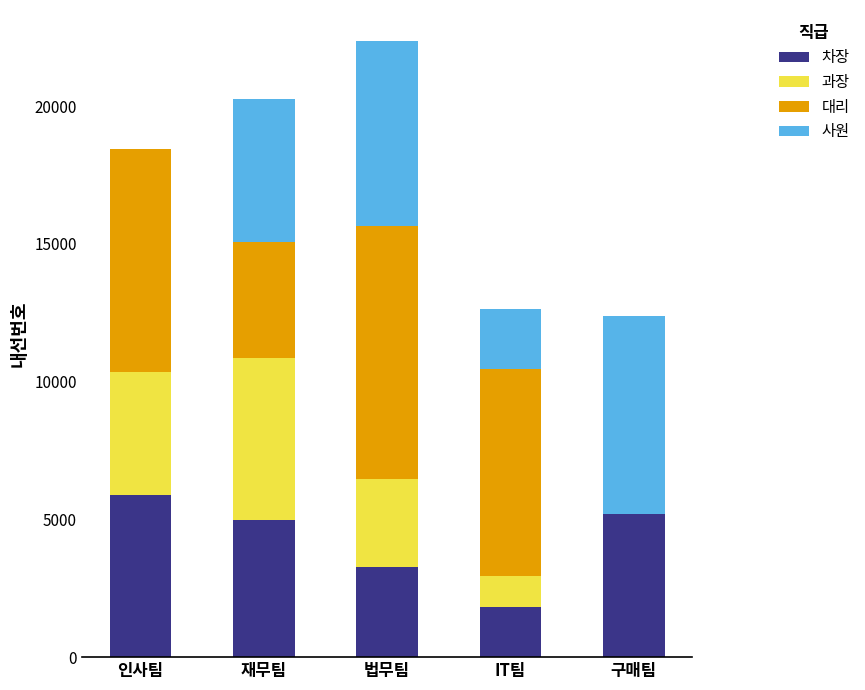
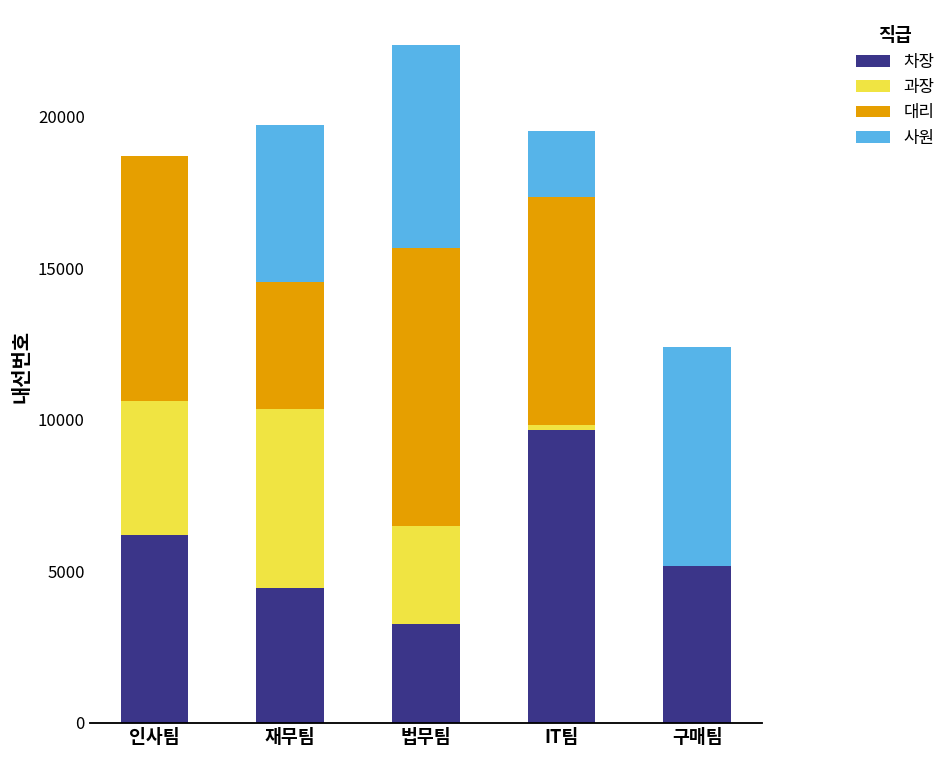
  {
    "차장": {
-     "인사팀": 5900,
-     "재무팀": 5000,
+     "인사팀": 6200,
+     "재무팀": 4400,
      "법무팀": 3300,
-     "IT팀": 1800,
+     "IT팀": 9700,
      "구매팀": 5200
    },
    "과장": {
      "인사팀": 4400,
      "재무팀": 5900,
      "법무팀": 3200,
-     "IT팀": 1100,
+     "IT팀": 200,
      "구매팀": 0
    },
    "대리": {
      "인사팀": 8100,
      "재무팀": 4200,
      "법무팀": 9200,
      "IT팀": 7500,
      "구매팀": 0
    },
    "사원": {
      "인사팀": 0,
      "재무팀": 5200,
      "법무팀": 6700,
      "IT팀": 2200,
      "구매팀": 7200
    }
  }
